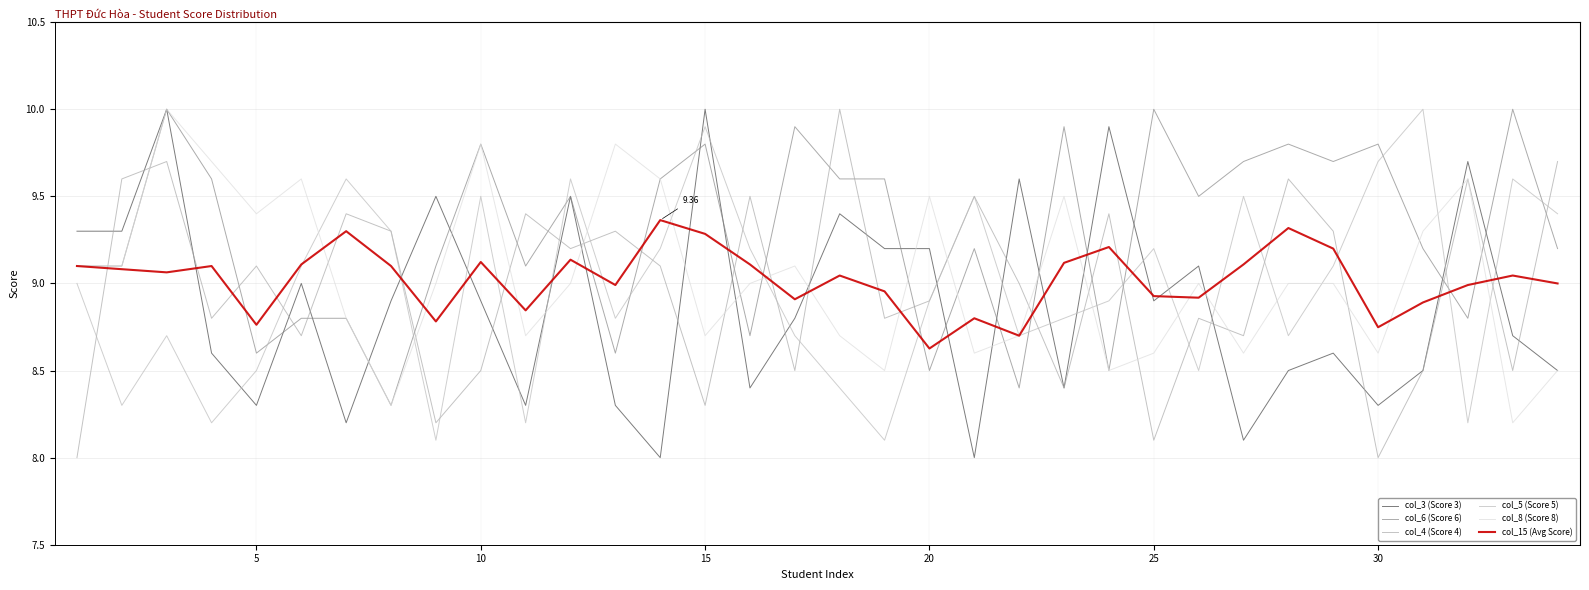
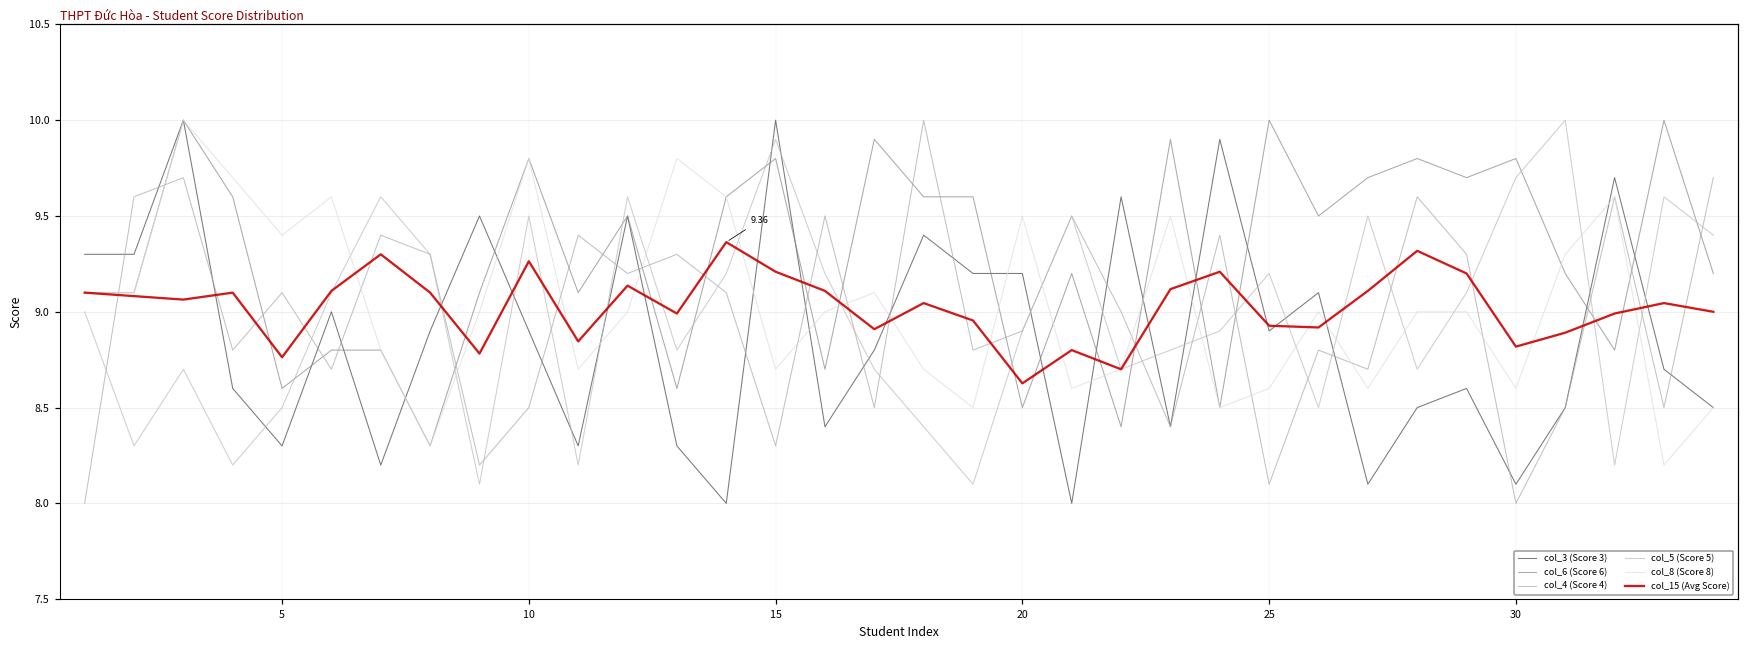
  {
    "col_3 (Score 3)": {
      "5": 8.3,
      "10": 8.9,
      "15": 10.0,
      "20": 9.2,
      "25": 8.9,
-     "30": 8.3
+     "30": 8.1
    },
    "col_15 (Avg Score)": {
      "5": 8.76,
-     "10": 9.12,
-     "15": 9.28,
+     "10": 9.26,
+     "15": 9.21,
      "20": 8.63,
      "25": 8.93,
-     "30": 8.75
+     "30": 8.82
    }
  }
